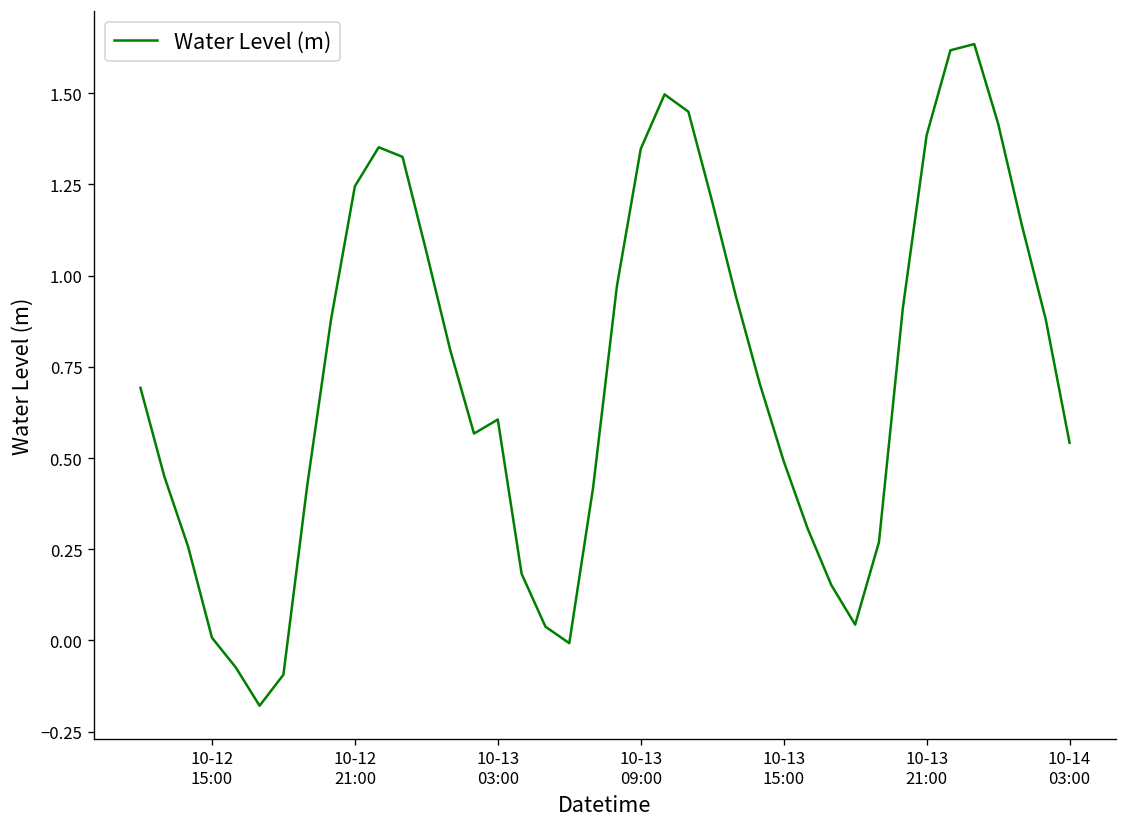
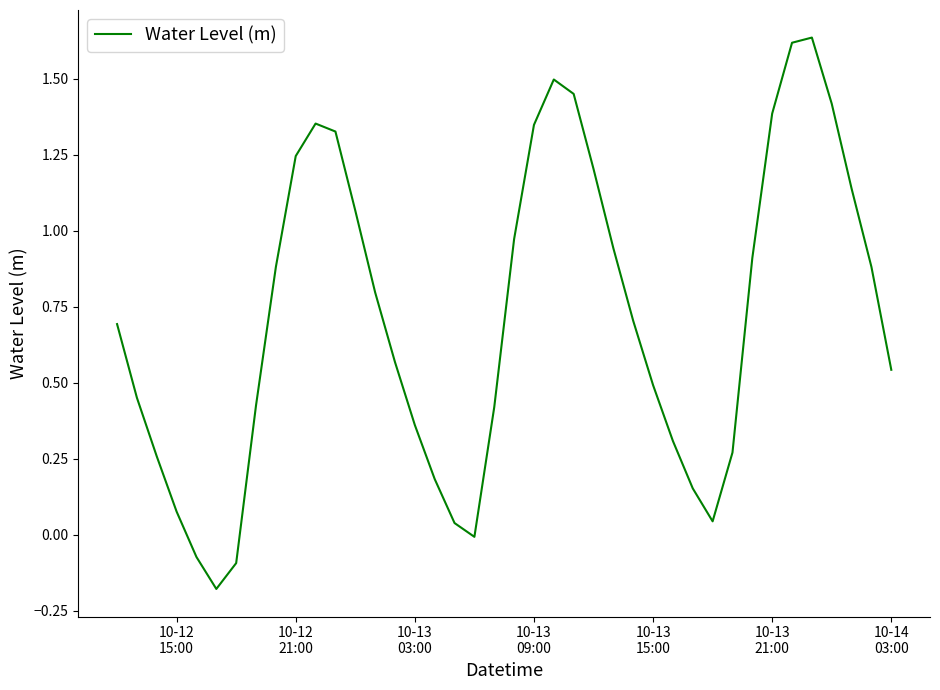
  {
-   "10-12 15:00": 0.01,
+   "10-12 15:00": 0.08,
    "10-12 21:00": 1.25,
-   "10-13 03:00": 0.61,
+   "10-13 03:00": 0.36,
    "10-13 09:00": 1.35,
    "10-13 15:00": 0.49,
    "10-13 21:00": 1.38,
    "10-14 03:00": 0.54
  }
